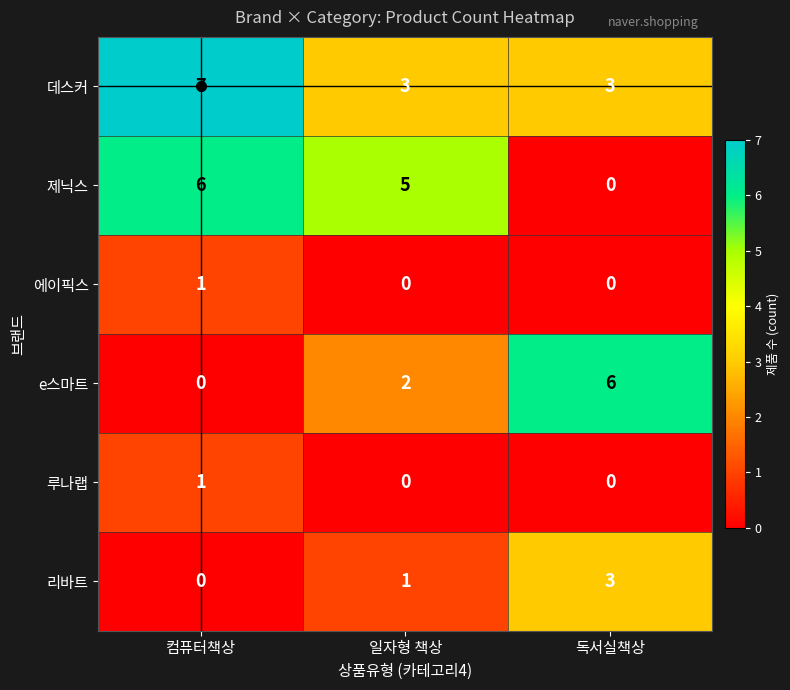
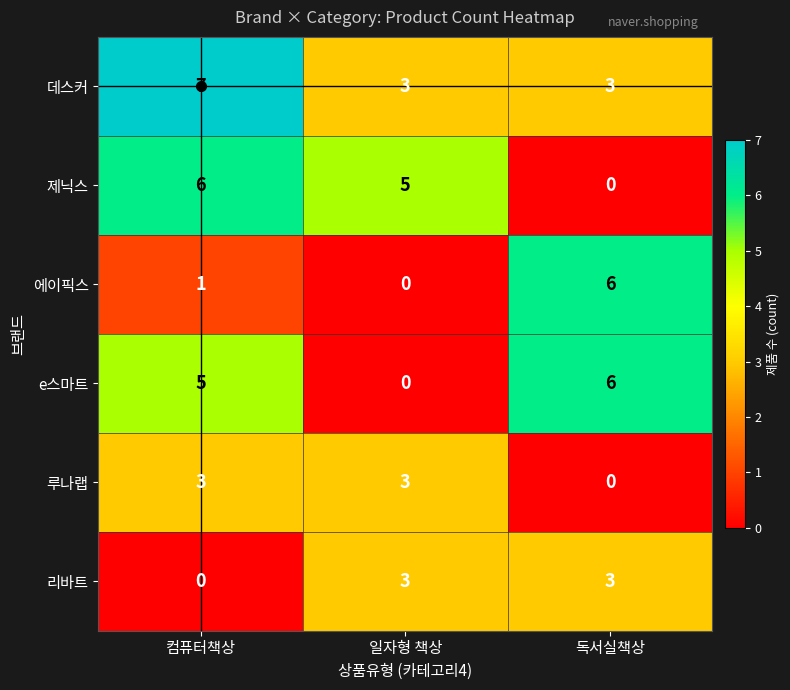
  {
    "데스커": {
      "일자형 책상": 3,
      "독서실책상": 3
    },
    "제닉스": {
      "컴퓨터책상": 6,
      "일자형 책상": 5,
      "독서실책상": 0
    },
    "에이픽스": {
      "컴퓨터책상": 1,
      "일자형 책상": 0,
-     "독서실책상": 0
+     "독서실책상": 6
    },
    "e스마트": {
-     "컴퓨터책상": 0,
-     "일자형 책상": 2,
+     "컴퓨터책상": 5,
+     "일자형 책상": 0,
      "독서실책상": 6
    },
    "루나랩": {
-     "컴퓨터책상": 1,
-     "일자형 책상": 0,
+     "컴퓨터책상": 3,
+     "일자형 책상": 3,
      "독서실책상": 0
    },
    "리바트": {
      "컴퓨터책상": 0,
-     "일자형 책상": 1,
+     "일자형 책상": 3,
      "독서실책상": 3
    }
  }
